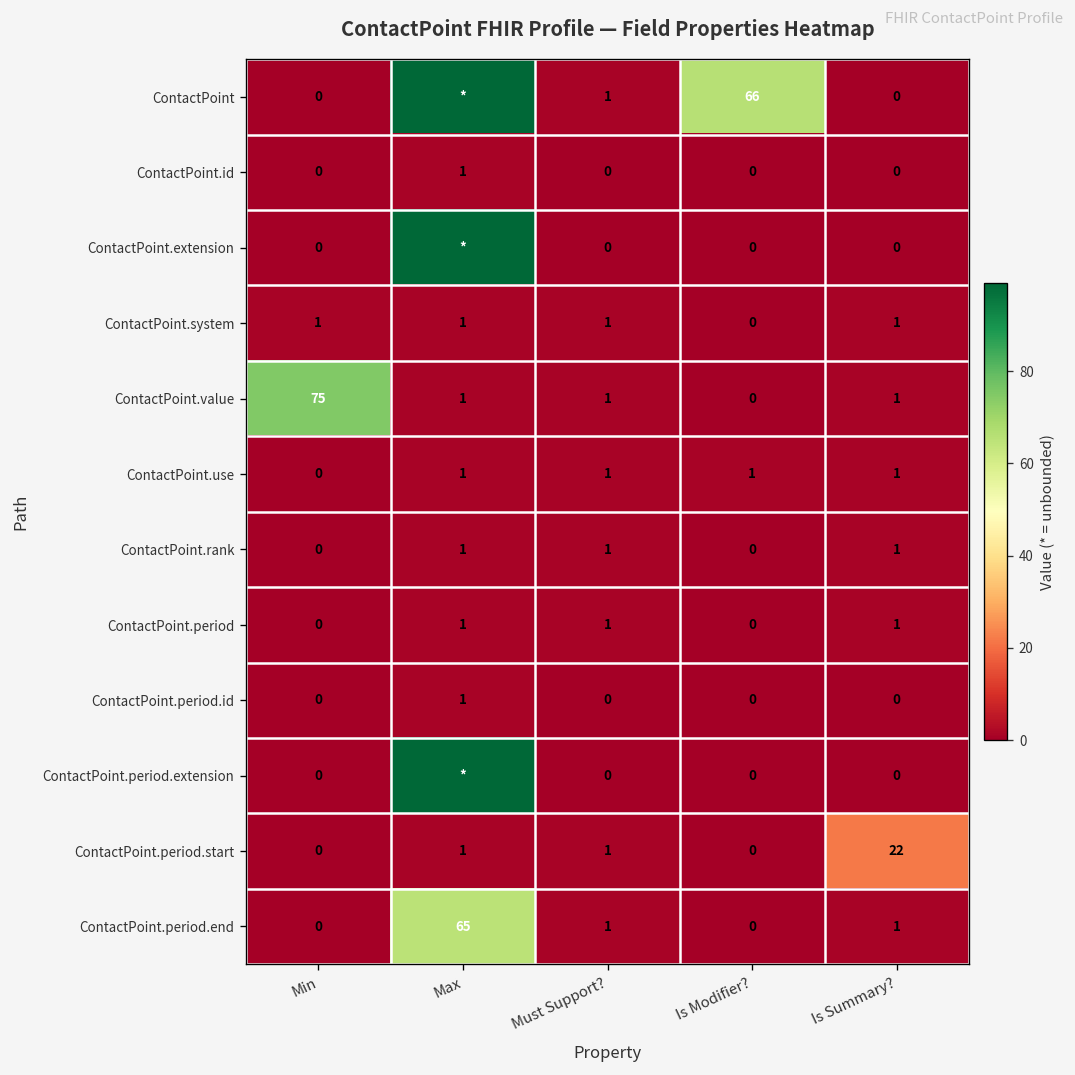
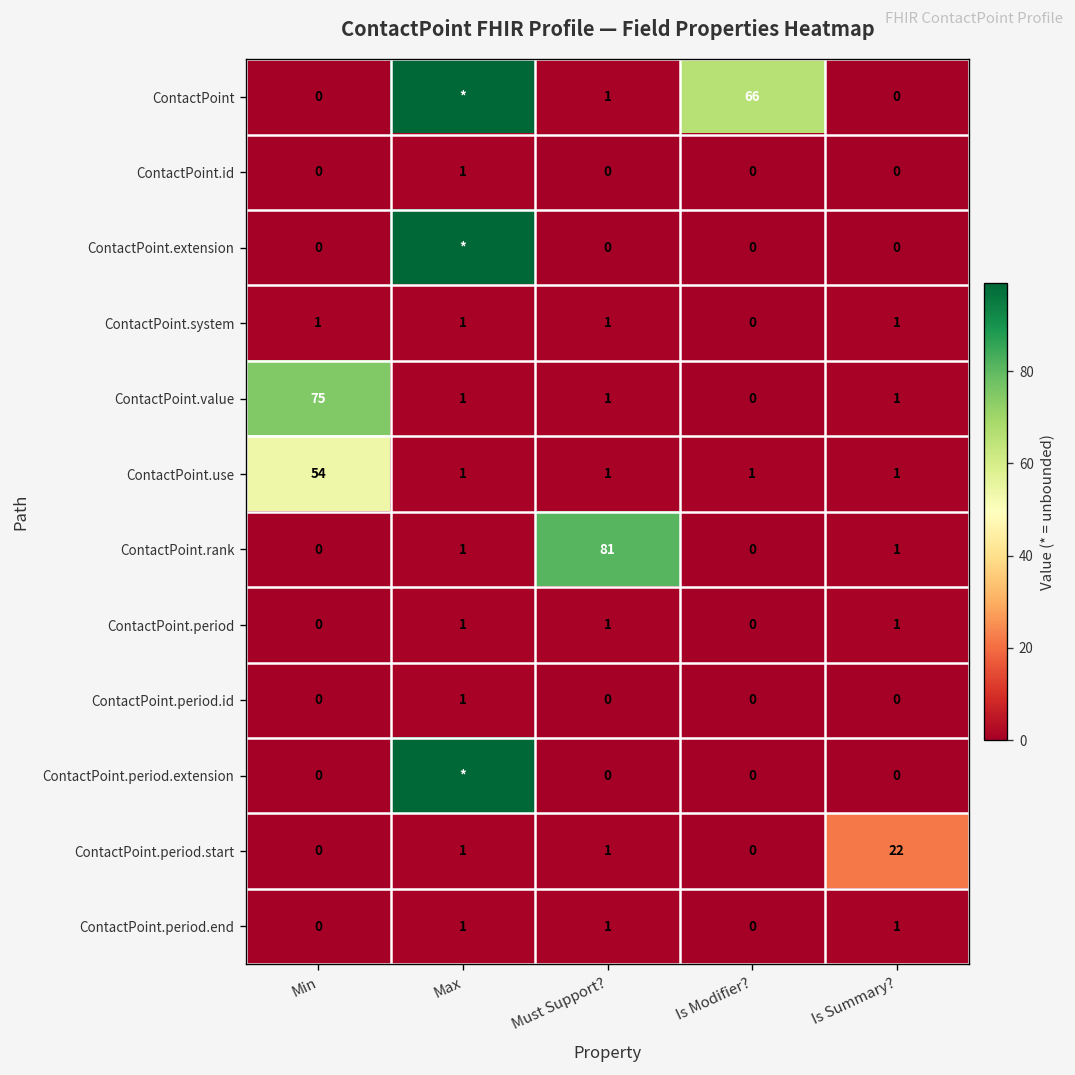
  {
    "ContactPoint": {
      "Min": 0,
      "Must Support?": 1,
      "Is Modifier?": 66,
      "Is Summary?": 0
    },
    "ContactPoint.id": {
      "Min": 0,
      "Max": 1,
      "Must Support?": 0,
      "Is Modifier?": 0,
      "Is Summary?": 0
    },
    "ContactPoint.extension": {
      "Min": 0,
      "Must Support?": 0,
      "Is Modifier?": 0,
      "Is Summary?": 0
    },
    "ContactPoint.system": {
      "Min": 1,
      "Max": 1,
      "Must Support?": 1,
      "Is Modifier?": 0,
      "Is Summary?": 1
    },
    "ContactPoint.value": {
      "Min": 75,
      "Max": 1,
      "Must Support?": 1,
      "Is Modifier?": 0,
      "Is Summary?": 1
    },
    "ContactPoint.use": {
-     "Min": 0,
+     "Min": 54,
      "Max": 1,
      "Must Support?": 1,
      "Is Modifier?": 1,
      "Is Summary?": 1
    },
    "ContactPoint.rank": {
      "Min": 0,
      "Max": 1,
-     "Must Support?": 1,
+     "Must Support?": 81,
      "Is Modifier?": 0,
      "Is Summary?": 1
    },
    "ContactPoint.period": {
      "Min": 0,
      "Max": 1,
      "Must Support?": 1,
      "Is Modifier?": 0,
      "Is Summary?": 1
    },
    "ContactPoint.period.id": {
      "Min": 0,
      "Max": 1,
      "Must Support?": 0,
      "Is Modifier?": 0,
      "Is Summary?": 0
    },
    "ContactPoint.period.extension": {
      "Min": 0,
      "Must Support?": 0,
      "Is Modifier?": 0,
      "Is Summary?": 0
    },
    "ContactPoint.period.start": {
      "Min": 0,
      "Max": 1,
      "Must Support?": 1,
      "Is Modifier?": 0,
      "Is Summary?": 22
    },
    "ContactPoint.period.end": {
      "Min": 0,
-     "Max": 65,
+     "Max": 1,
      "Must Support?": 1,
      "Is Modifier?": 0,
      "Is Summary?": 1
    }
  }
